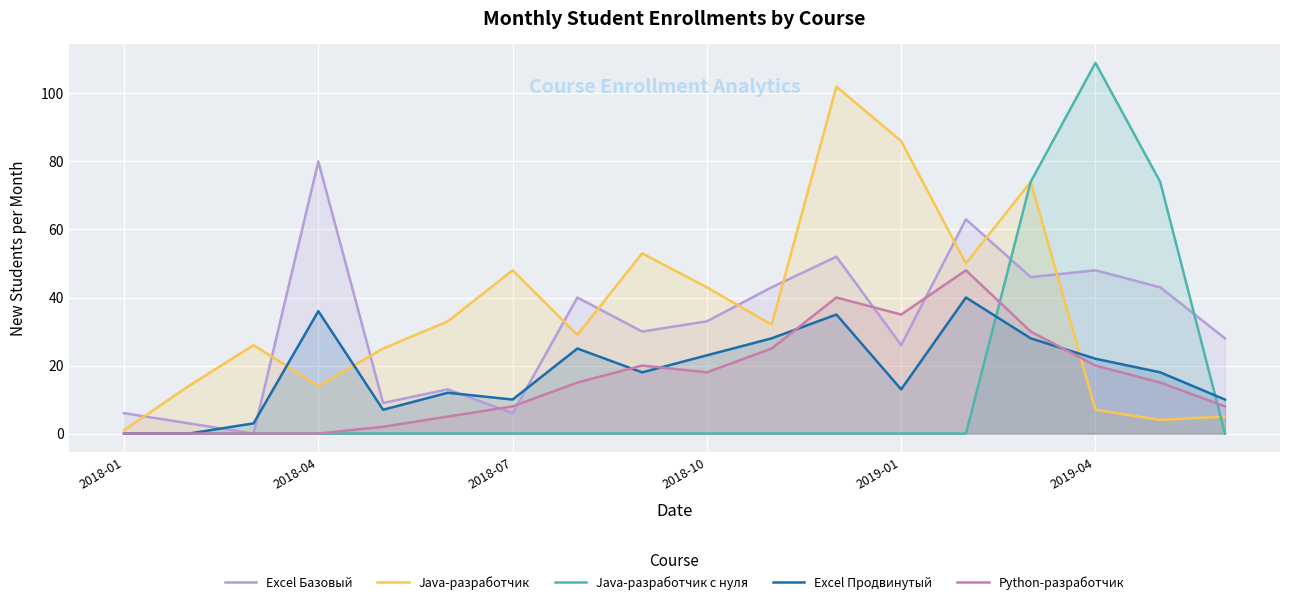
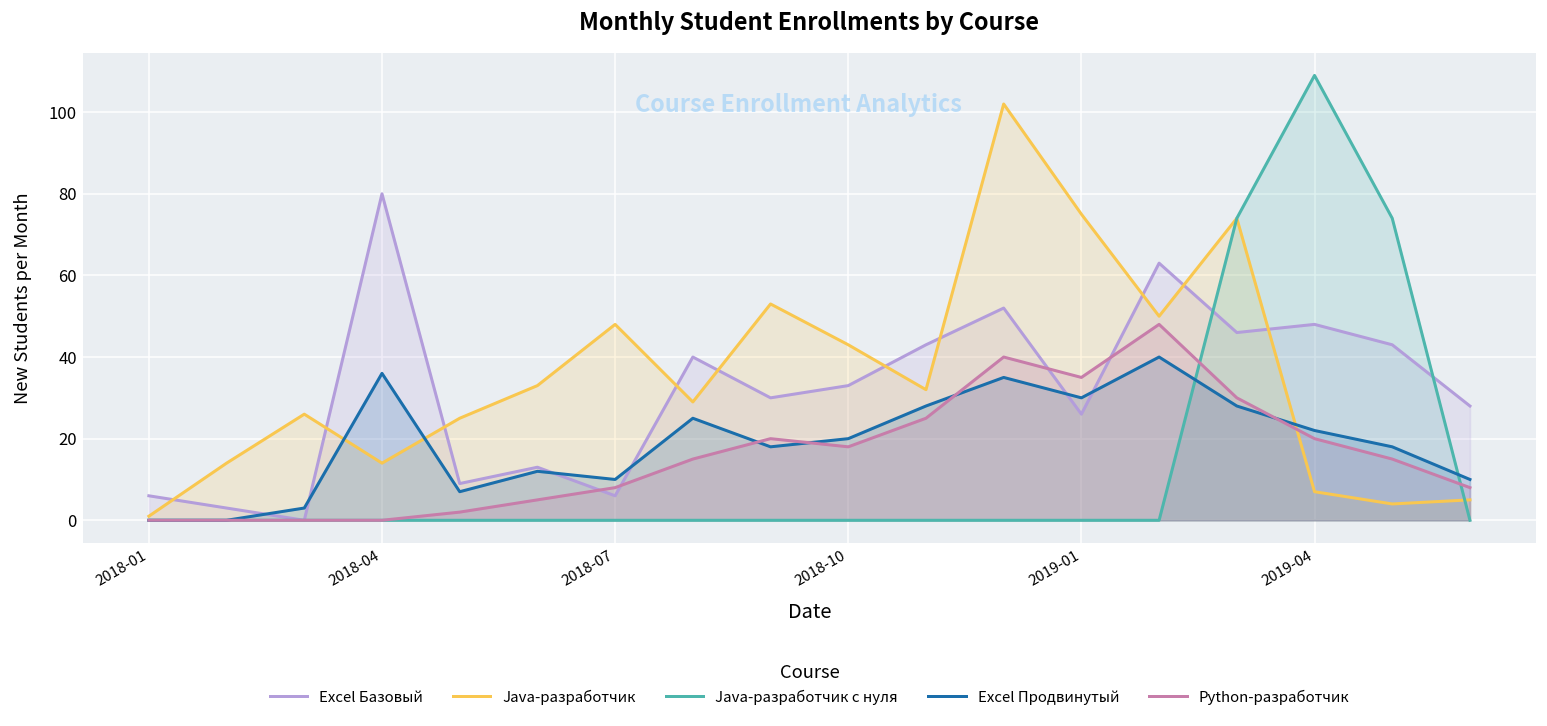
  {
    "Excel Базовый": {
      "2018-01": 6,
      "2018-04": 80,
      "2018-07": 6,
      "2018-10": 33,
      "2019-01": 26,
      "2019-04": 48
    },
    "Java-разработчик": {
      "2018-01": 1,
      "2018-04": 14,
      "2018-07": 48,
      "2018-10": 43,
-     "2019-01": 86,
+     "2019-01": 75,
      "2019-04": 7
    },
    "Java-разработчик c нуля": {
      "2018-07": 0,
      "2018-10": 0,
      "2019-01": 0,
      "2019-04": 109
    },
    "Excel Продвинутый": {
      "2018-04": 36,
      "2018-07": 10,
-     "2018-10": 23,
-     "2019-01": 13,
+     "2018-10": 20,
+     "2019-01": 30,
      "2019-04": 22
    },
    "Python-разработчик": {
      "2018-07": 8,
      "2018-10": 18,
      "2019-01": 35,
      "2019-04": 20
    }
  }
